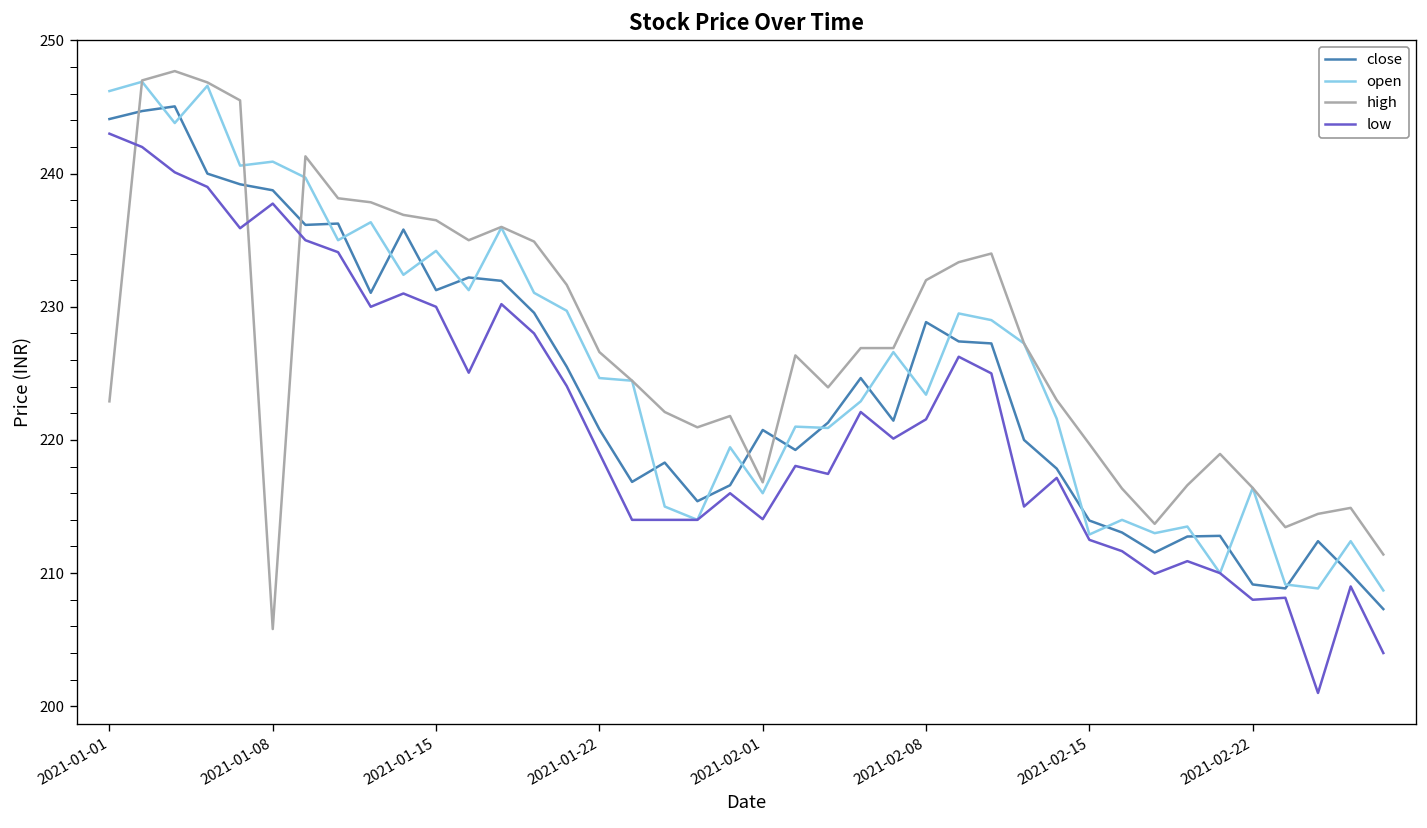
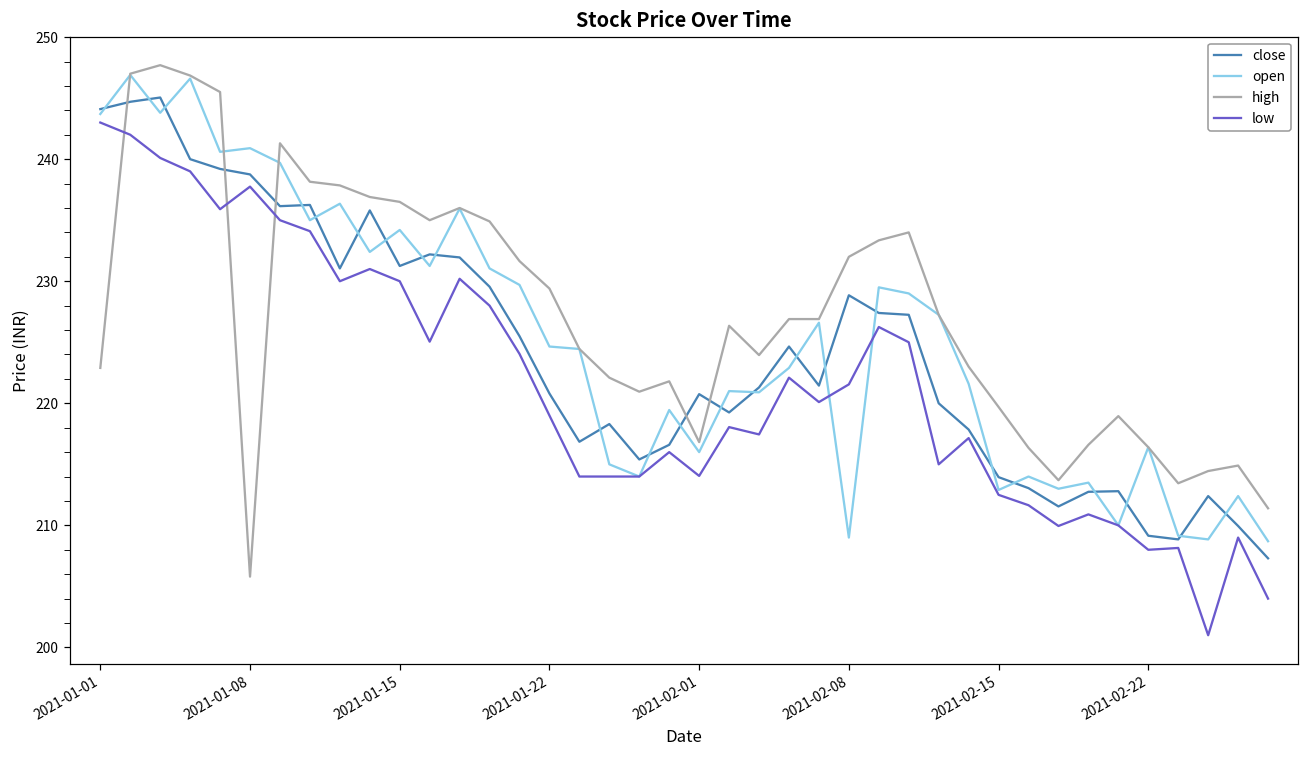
  {
    "open": {
-     "2021-01-01": 246.2,
+     "2021-01-01": 243.7,
      "2021-01-08": 240.9,
      "2021-01-15": 234.2,
      "2021-01-22": 224.7,
      "2021-02-01": 216.0,
-     "2021-02-08": 223.4,
+     "2021-02-08": 209.0,
      "2021-02-15": 212.9
    },
    "high": {
      "2021-01-01": 222.9,
      "2021-01-08": 205.8,
      "2021-01-15": 236.5,
-     "2021-01-22": 226.6,
+     "2021-01-22": 229.4,
      "2021-02-01": 216.8,
      "2021-02-08": 232.0,
      "2021-02-15": 219.7
    }
  }
